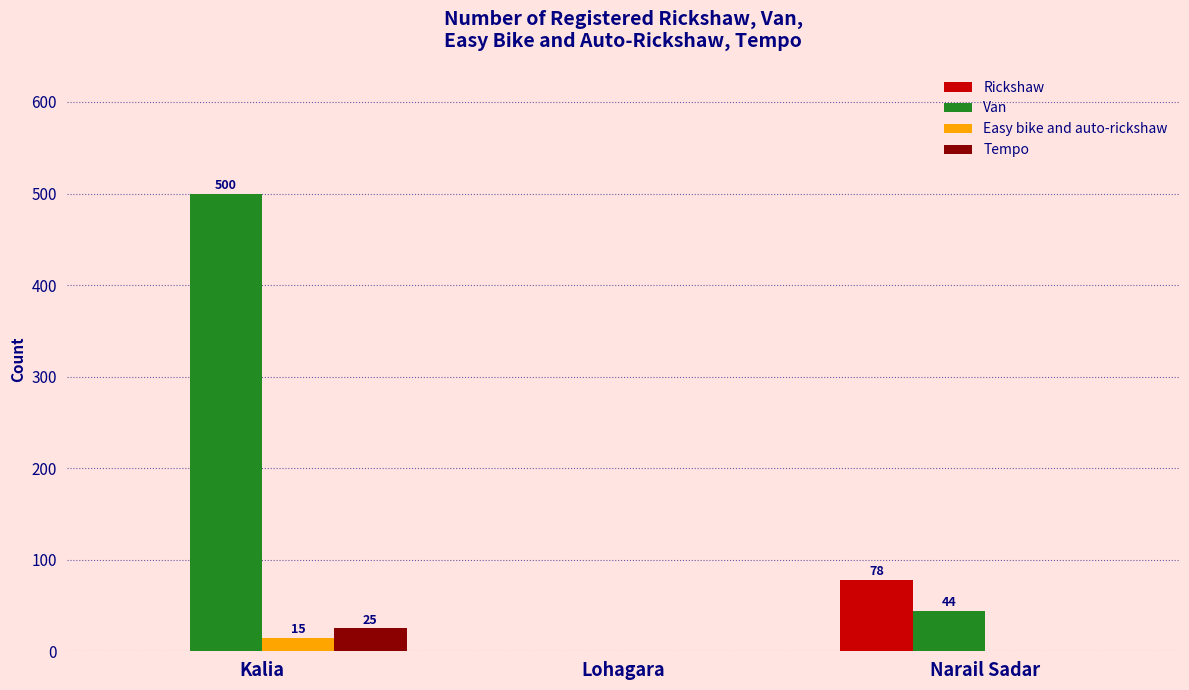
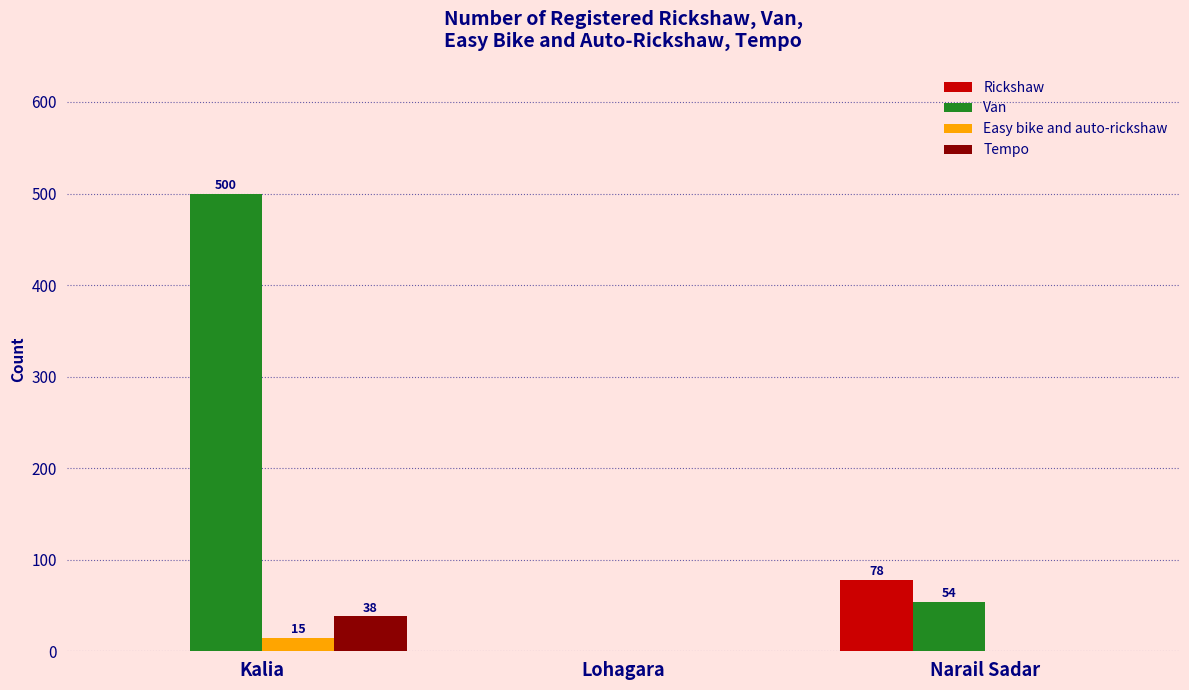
  {
    "Rickshaw": {
      "Narail Sadar": 78
    },
    "Van": {
      "Kalia": 500,
-     "Narail Sadar": 44
+     "Narail Sadar": 54
    },
    "Easy bike and auto-rickshaw": {
      "Kalia": 15
    },
    "Tempo": {
-     "Kalia": 25
+     "Kalia": 38
    }
  }
